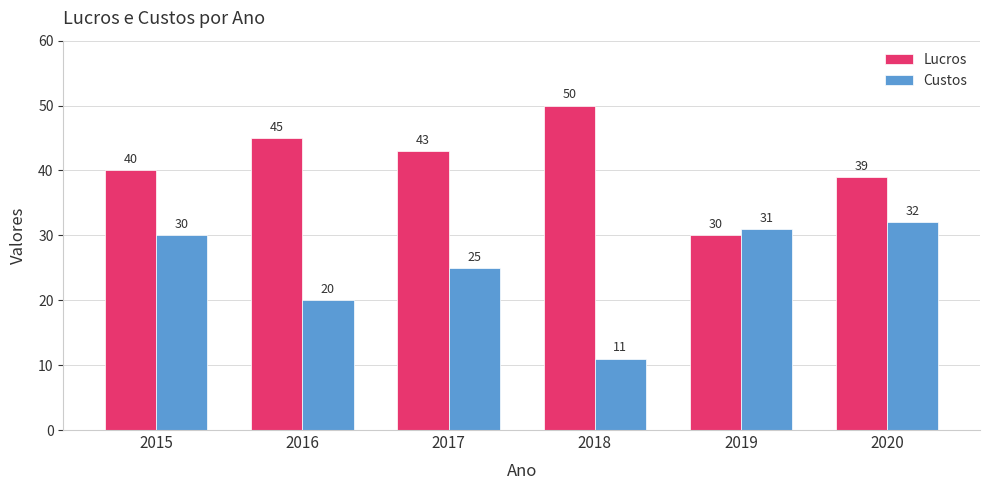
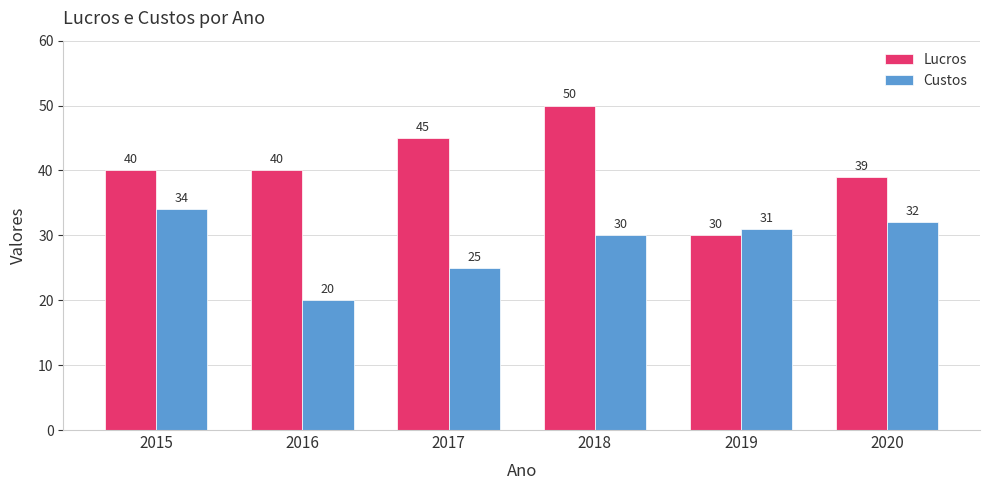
  {
    "Lucros": {
      "2015": 40,
-     "2016": 45,
-     "2017": 43,
+     "2016": 40,
+     "2017": 45,
      "2018": 50,
      "2019": 30,
      "2020": 39
    },
    "Custos": {
-     "2015": 30,
+     "2015": 34,
      "2016": 20,
      "2017": 25,
-     "2018": 11,
+     "2018": 30,
      "2019": 31,
      "2020": 32
    }
  }
